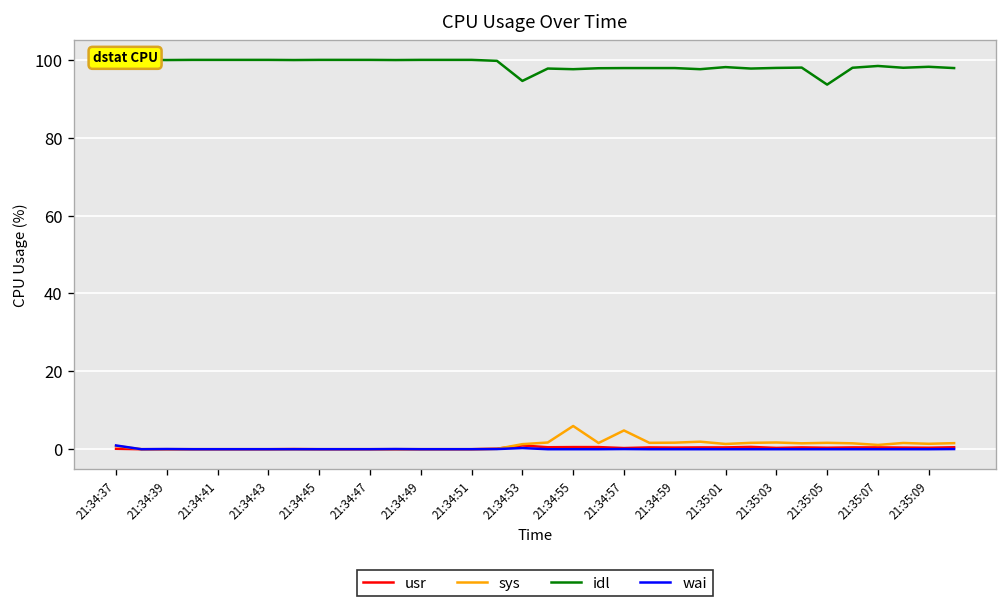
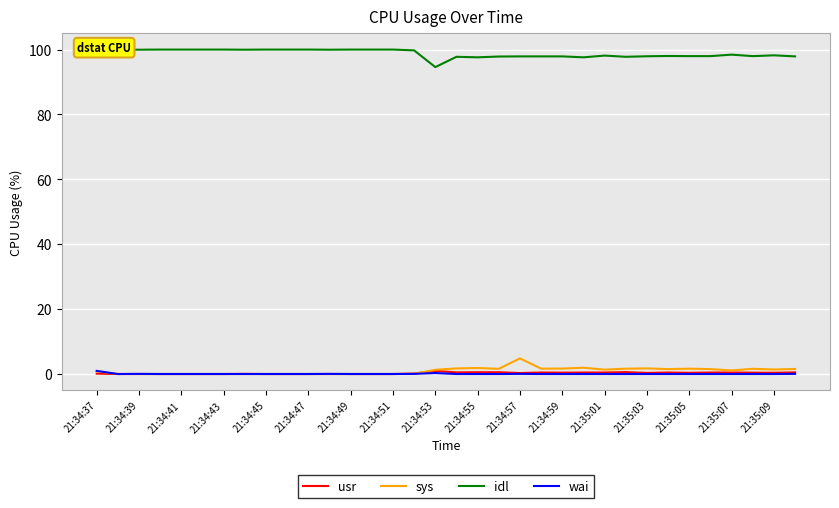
  {
    "sys": {
-     "21:34:55": 6,
+     "21:34:55": 2,
      "21:34:57": 5,
      "21:34:59": 2,
      "21:35:01": 1,
      "21:35:03": 2,
      "21:35:05": 2,
      "21:35:09": 1
    },
    "idl": {
      "21:34:39": 100,
      "21:34:41": 100,
      "21:34:43": 100,
      "21:34:45": 100,
      "21:34:47": 100,
      "21:34:49": 100,
      "21:34:51": 100,
      "21:34:53": 95,
      "21:34:55": 98,
      "21:34:57": 98,
      "21:34:59": 98,
      "21:35:01": 98,
      "21:35:03": 98,
-     "21:35:05": 94,
+     "21:35:05": 98,
      "21:35:07": 98,
      "21:35:09": 98
    }
  }
